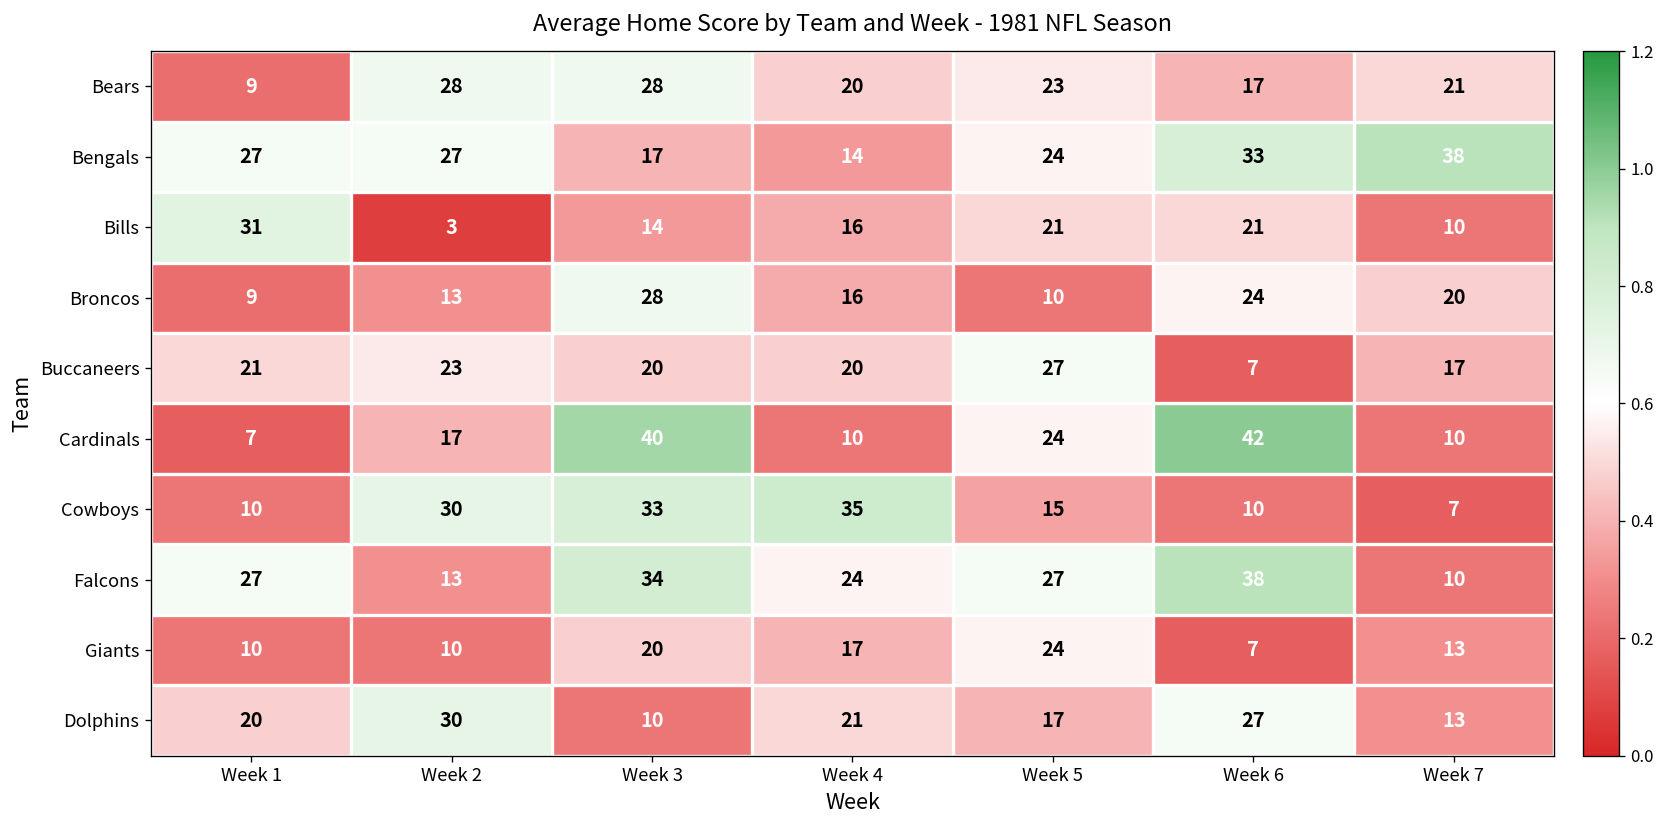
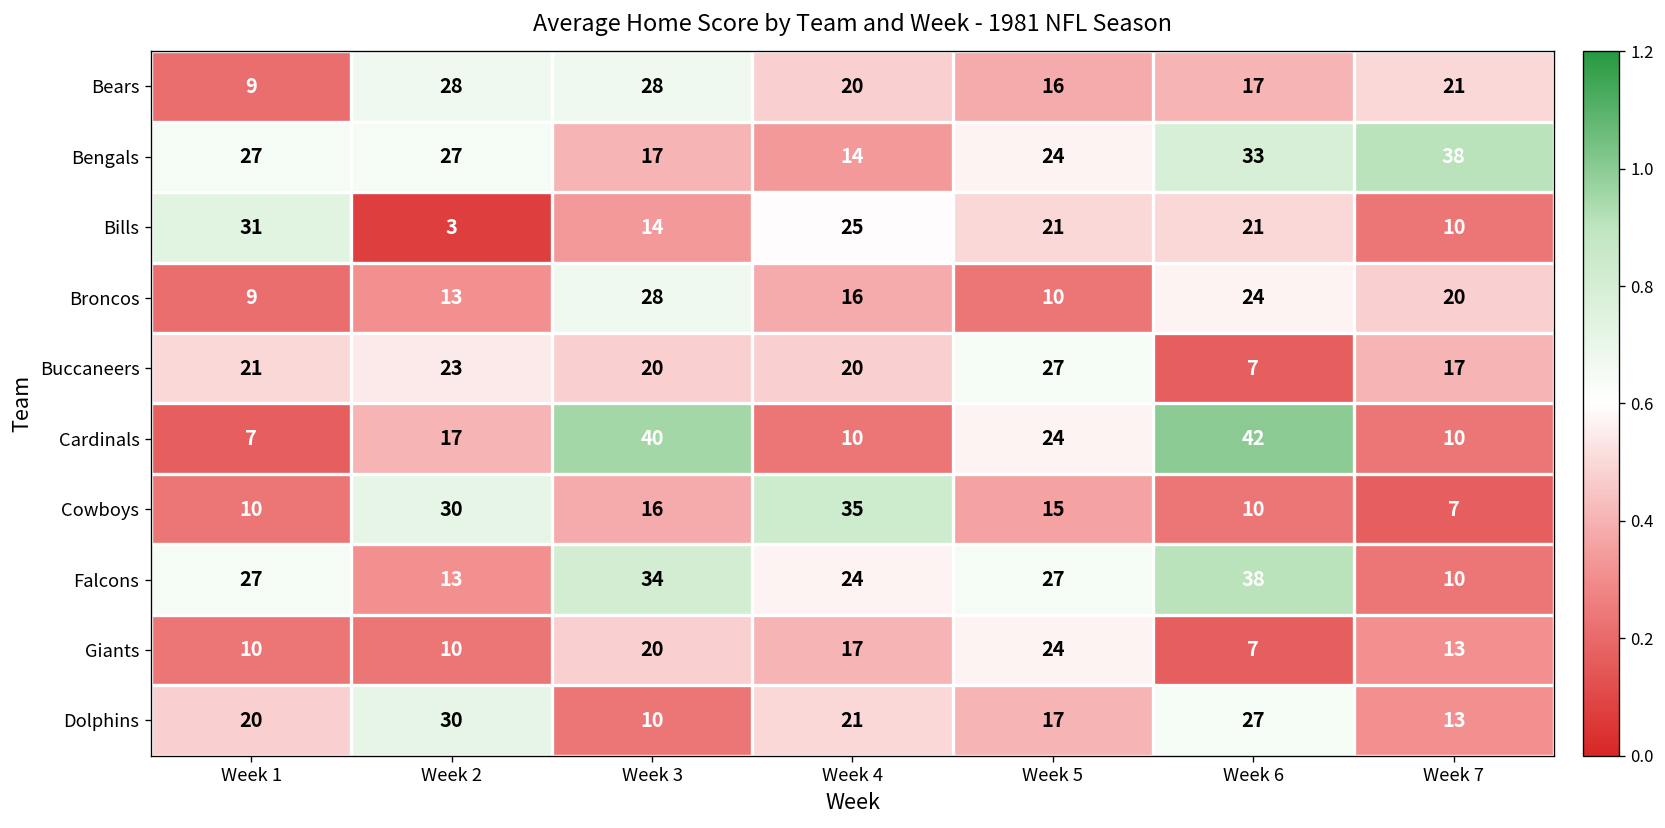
  {
    "Bears": {
      "Week 1": 9,
      "Week 2": 28,
      "Week 3": 28,
      "Week 4": 20,
-     "Week 5": 23,
+     "Week 5": 16,
      "Week 6": 17,
      "Week 7": 21
    },
    "Bengals": {
      "Week 1": 27,
      "Week 2": 27,
      "Week 3": 17,
      "Week 4": 14,
      "Week 5": 24,
      "Week 6": 33,
      "Week 7": 38
    },
    "Bills": {
      "Week 1": 31,
      "Week 2": 3,
      "Week 3": 14,
-     "Week 4": 16,
+     "Week 4": 25,
      "Week 5": 21,
      "Week 6": 21,
      "Week 7": 10
    },
    "Broncos": {
      "Week 1": 9,
      "Week 2": 13,
      "Week 3": 28,
      "Week 4": 16,
      "Week 5": 10,
      "Week 6": 24,
      "Week 7": 20
    },
    "Buccaneers": {
      "Week 1": 21,
      "Week 2": 23,
      "Week 3": 20,
      "Week 4": 20,
      "Week 5": 27,
      "Week 6": 7,
      "Week 7": 17
    },
    "Cardinals": {
      "Week 1": 7,
      "Week 2": 17,
      "Week 3": 40,
      "Week 4": 10,
      "Week 5": 24,
      "Week 6": 42,
      "Week 7": 10
    },
    "Cowboys": {
      "Week 1": 10,
      "Week 2": 30,
-     "Week 3": 33,
+     "Week 3": 16,
      "Week 4": 35,
      "Week 5": 15,
      "Week 6": 10,
      "Week 7": 7
    },
    "Falcons": {
      "Week 1": 27,
      "Week 2": 13,
      "Week 3": 34,
      "Week 4": 24,
      "Week 5": 27,
      "Week 6": 38,
      "Week 7": 10
    },
    "Giants": {
      "Week 1": 10,
      "Week 2": 10,
      "Week 3": 20,
      "Week 4": 17,
      "Week 5": 24,
      "Week 6": 7,
      "Week 7": 13
    },
    "Dolphins": {
      "Week 1": 20,
      "Week 2": 30,
      "Week 3": 10,
      "Week 4": 21,
      "Week 5": 17,
      "Week 6": 27,
      "Week 7": 13
    }
  }
